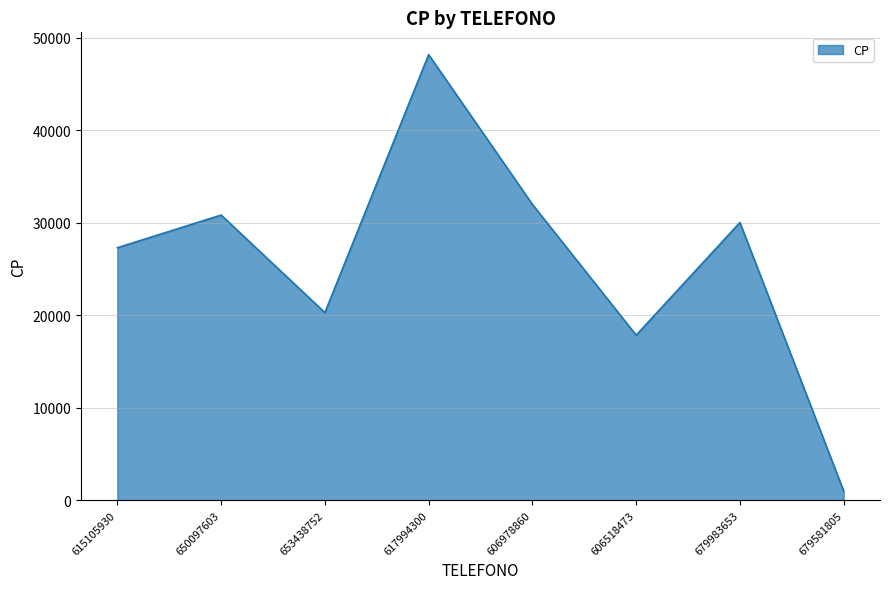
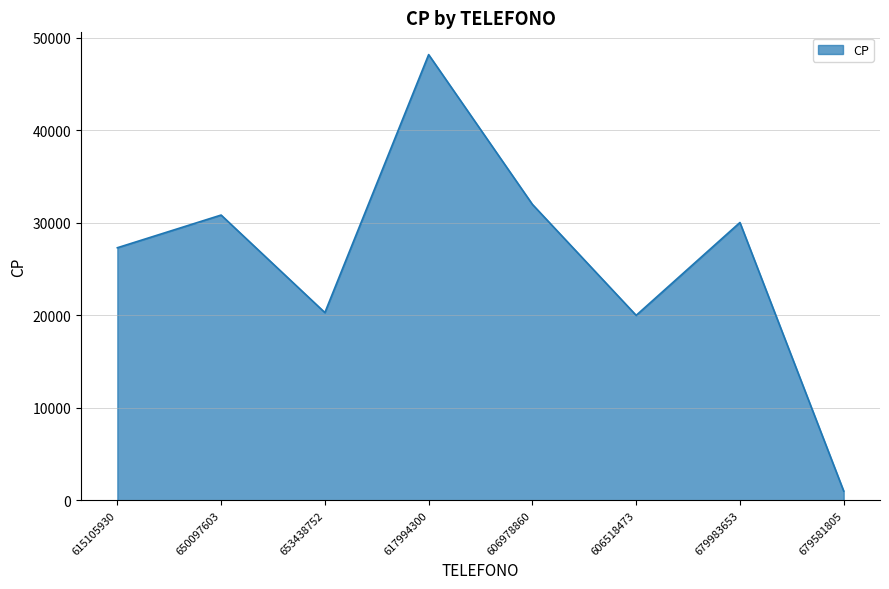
  {
    "615105930": 27000,
    "650097603": 31000,
    "653438752": 20000,
    "617994300": 48000,
    "606978860": 32000,
-   "606518473": 18000,
+   "606518473": 20000,
    "679983653": 30000,
    "679581805": 1000
  }
